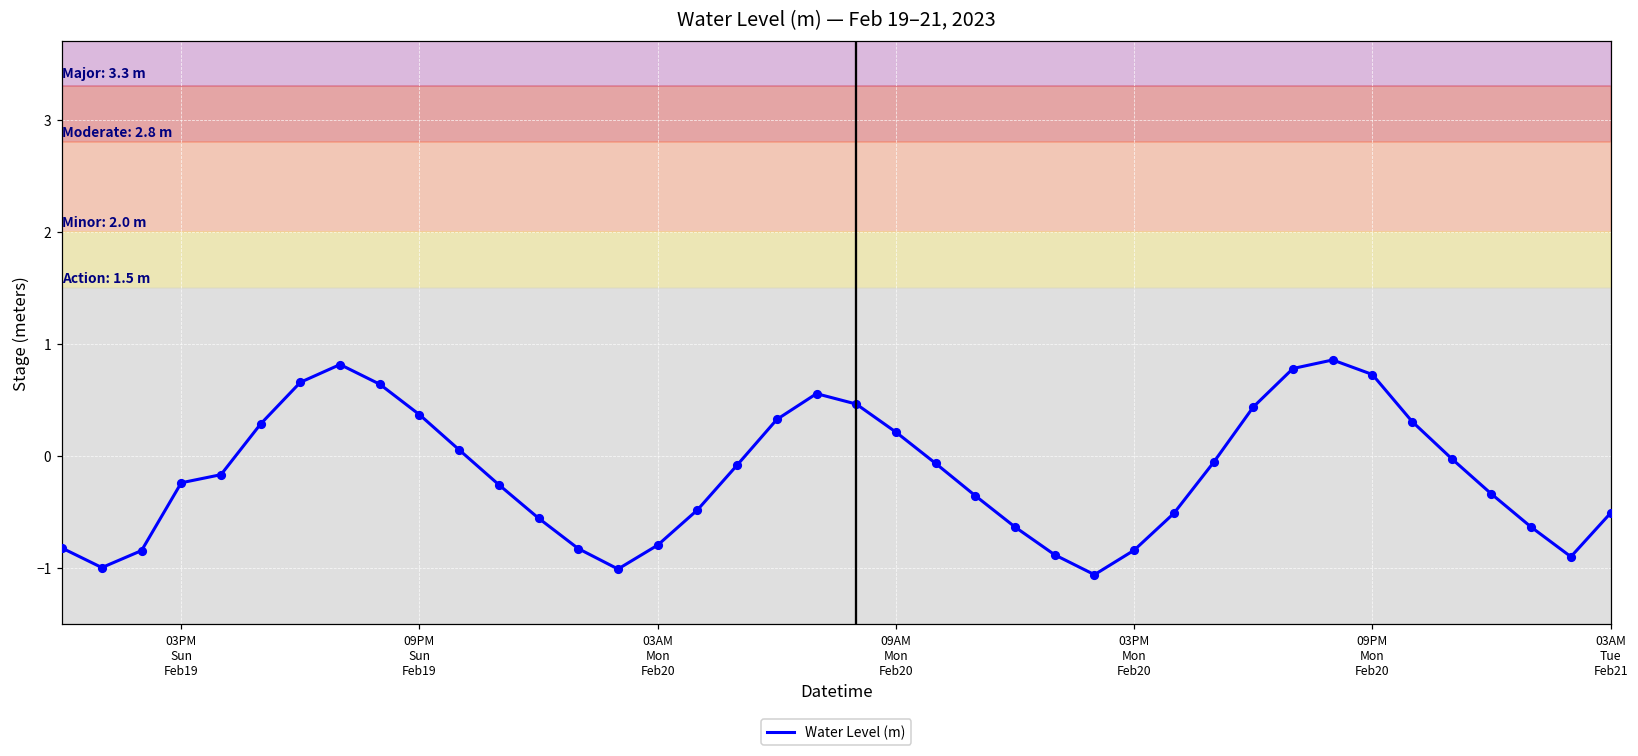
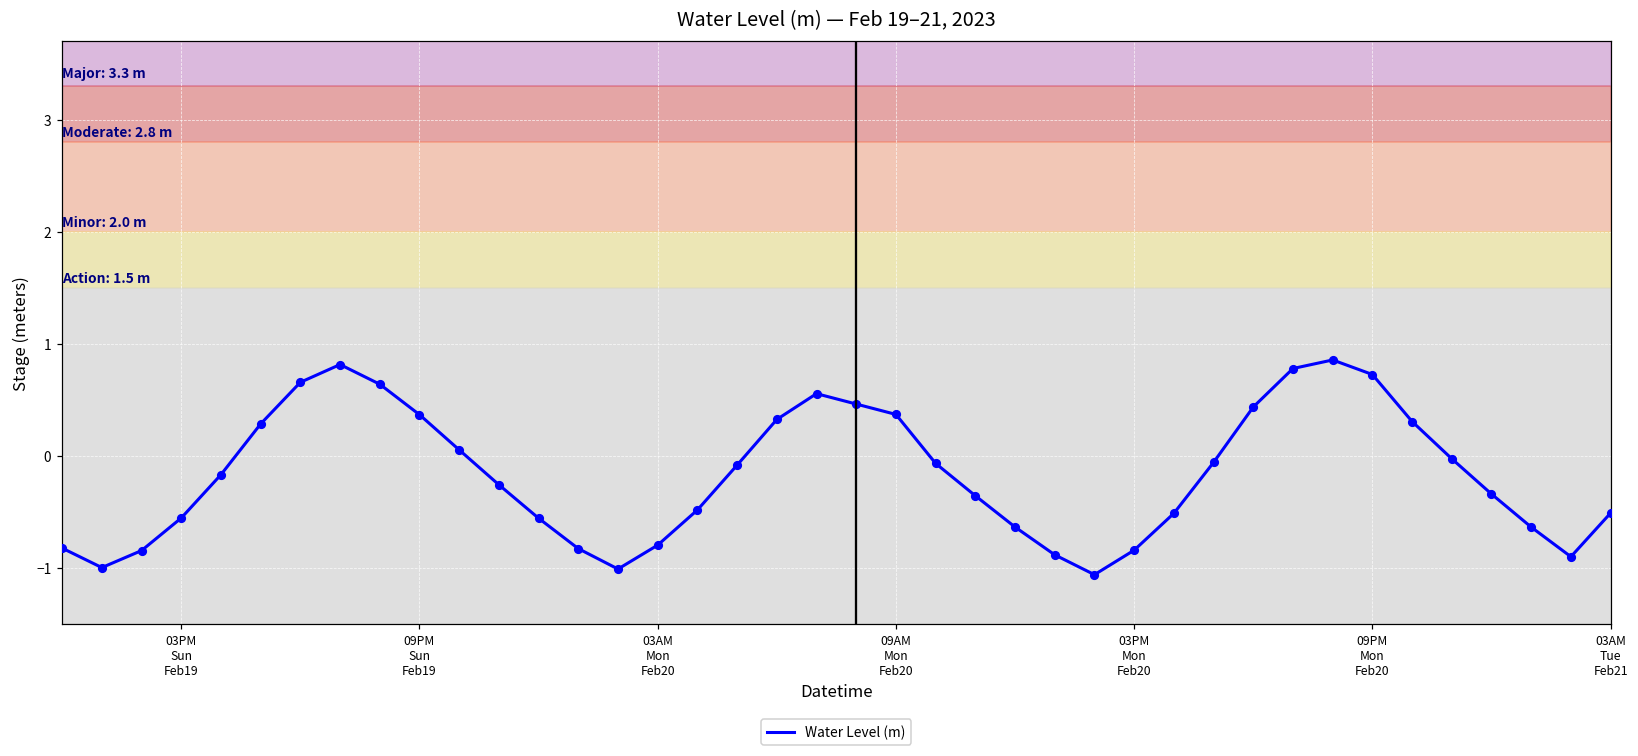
  {
-   "03PM Sun Feb19": -0.24,
+   "03PM Sun Feb19": -0.56,
    "09PM Sun Feb19": 0.37,
    "03AM Mon Feb20": -0.80,
-   "09AM Mon Feb20": 0.21,
+   "09AM Mon Feb20": 0.37,
    "03PM Mon Feb20": -0.84,
    "09PM Mon Feb20": 0.72,
    "03AM Tue Feb21": -0.51
  }
